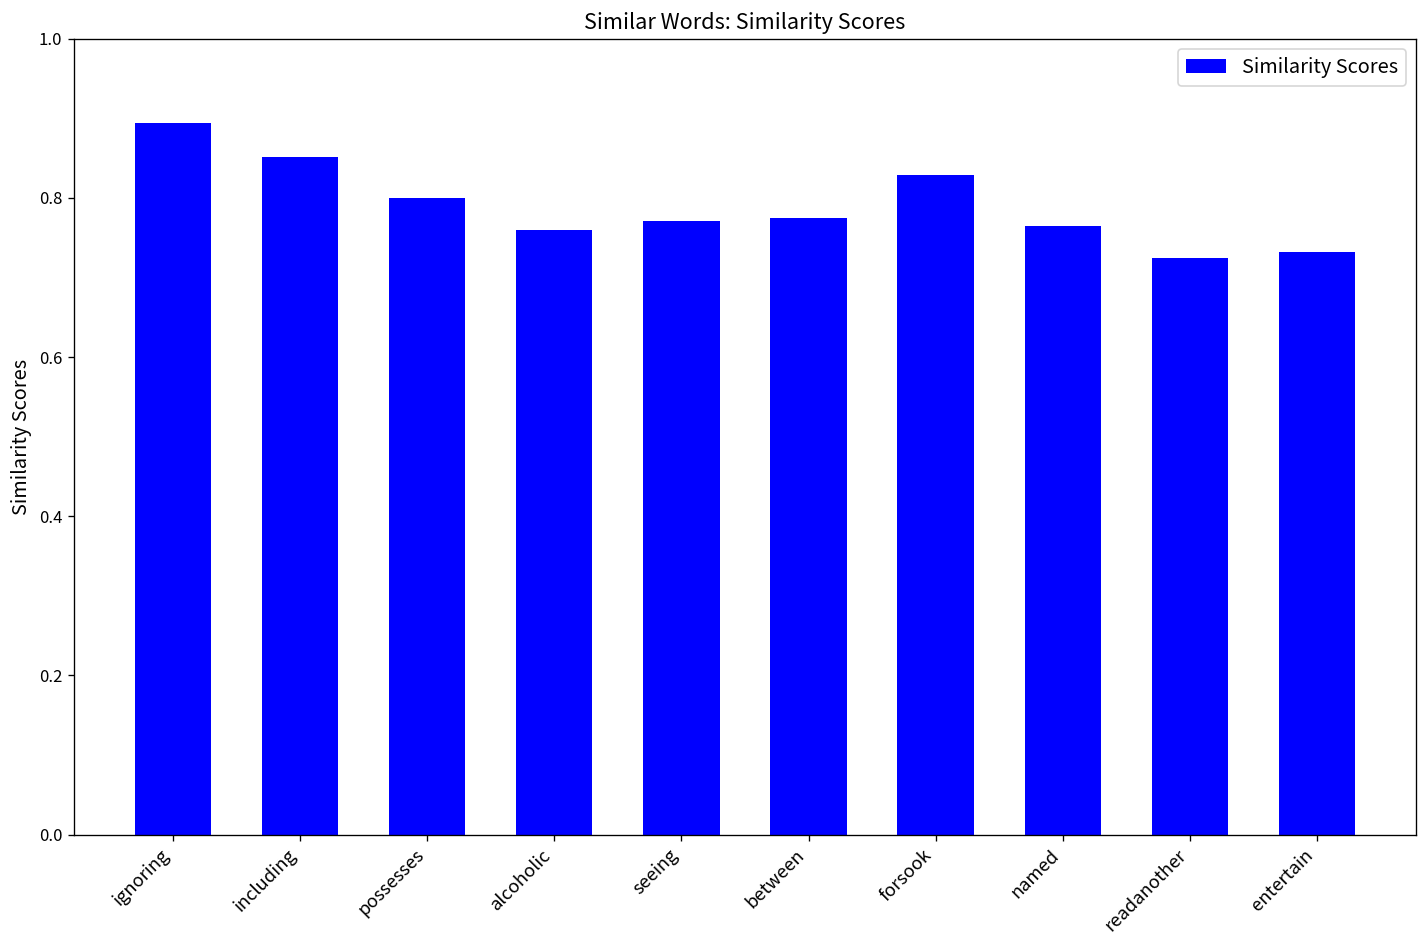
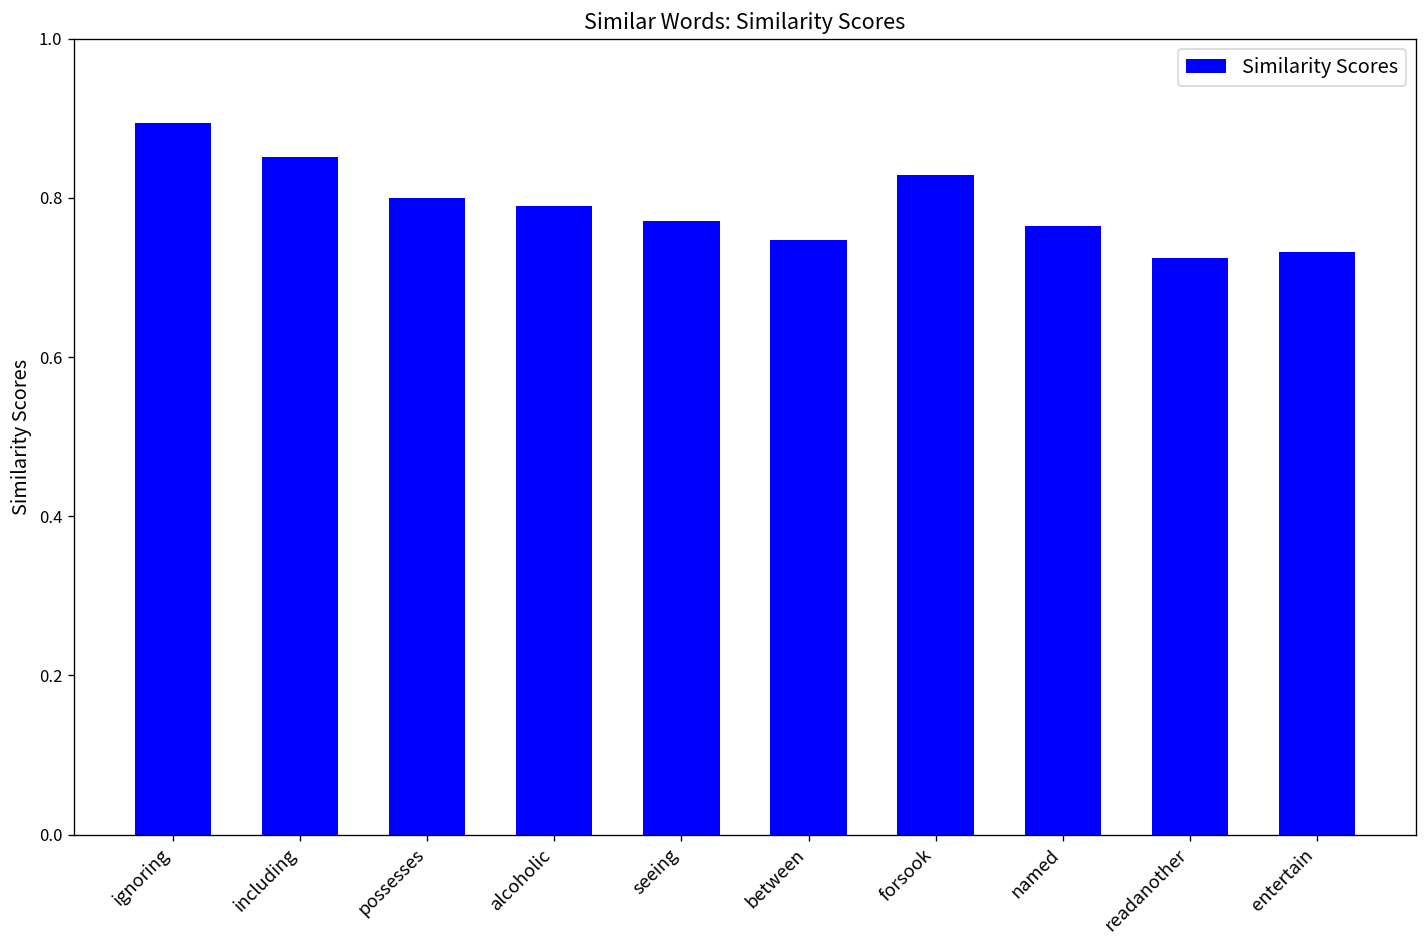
  {
    "ignoring": 0.89,
    "including": 0.85,
    "possesses": 0.80,
-   "alcoholic": 0.76,
+   "alcoholic": 0.79,
    "seeing": 0.77,
-   "between": 0.77,
+   "between": 0.75,
    "forsook": 0.83,
    "named": 0.76,
    "readanother": 0.72,
    "entertain": 0.73
  }
